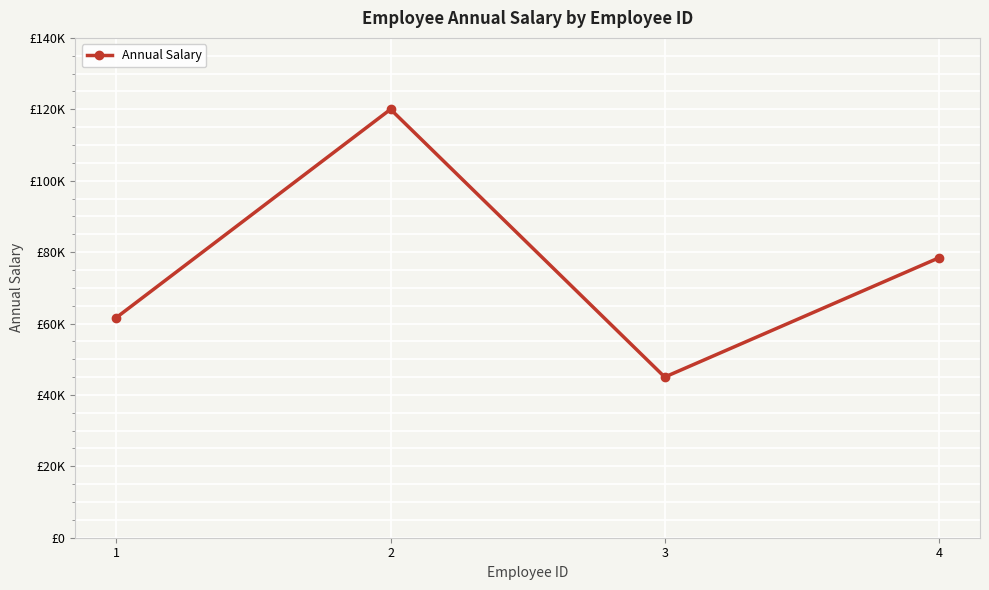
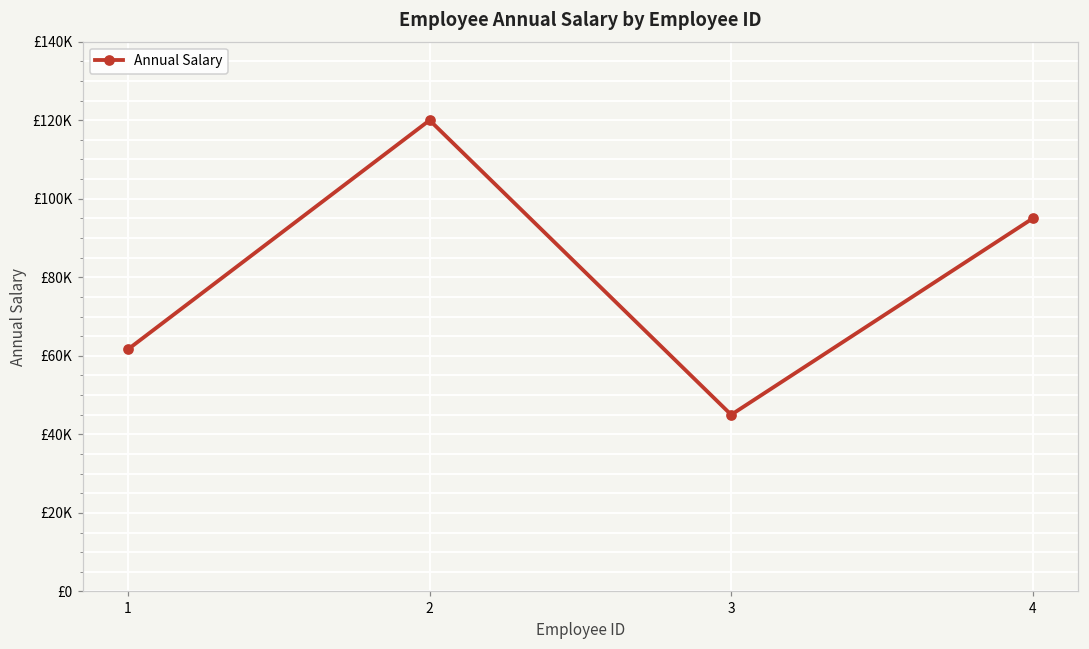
  {
    "1": "£62000",
    "2": "£120000",
    "3": "£45000",
-   "4": "£78000"
+   "4": "£95000"
  }
